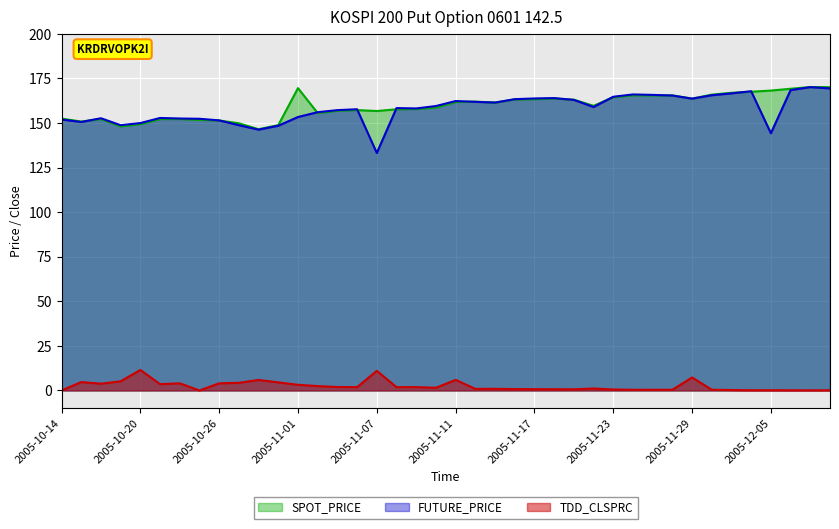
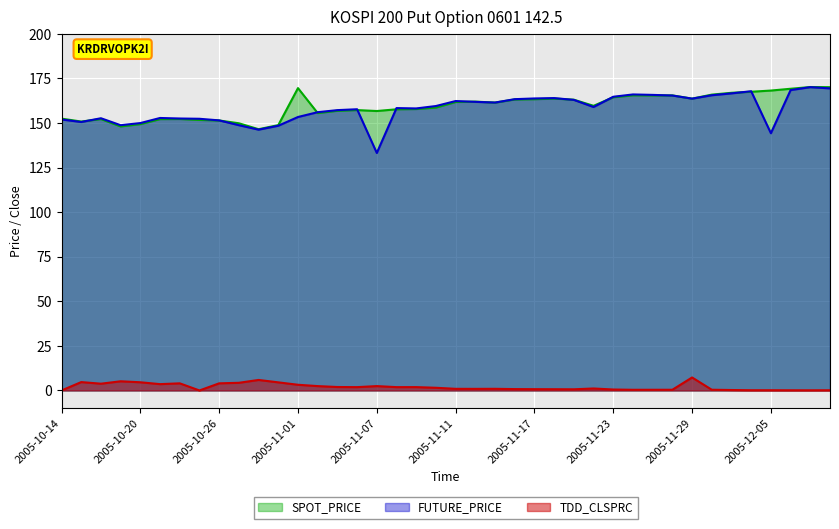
  {
    "SPOT_PRICE": {
      "2005-11-01": 170,
      "2005-11-07": 157,
      "2005-12-05": 168
    },
    "FUTURE_PRICE": {
      "2005-11-01": 153,
      "2005-11-07": 133,
      "2005-12-05": 144
    },
    "TDD_CLSPRC": {
      "2005-10-14": 0,
-     "2005-10-20": 12,
+     "2005-10-20": 5,
      "2005-10-26": 4,
      "2005-11-01": 3,
-     "2005-11-07": 11,
-     "2005-11-11": 6,
+     "2005-11-07": 2,
+     "2005-11-11": 1,
      "2005-11-17": 1,
      "2005-11-23": 1,
      "2005-11-29": 7,
      "2005-12-05": 0
    }
  }
